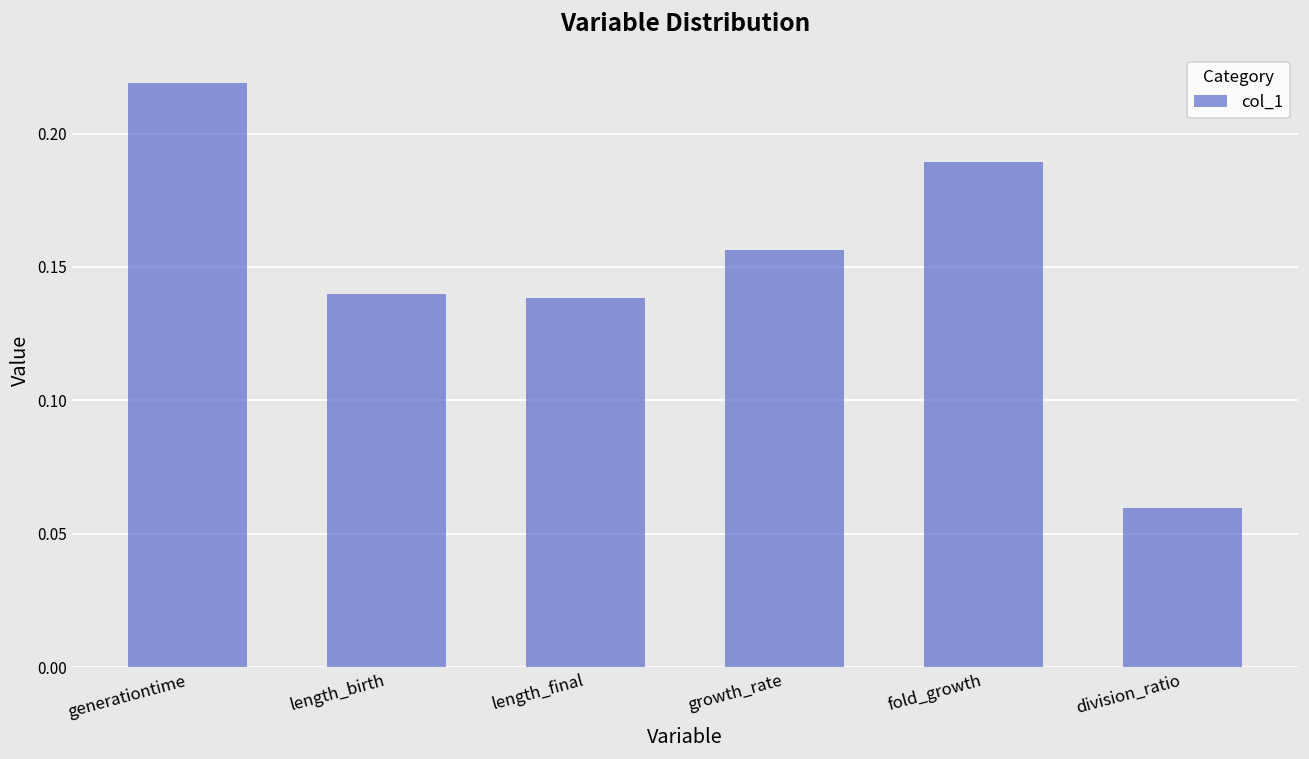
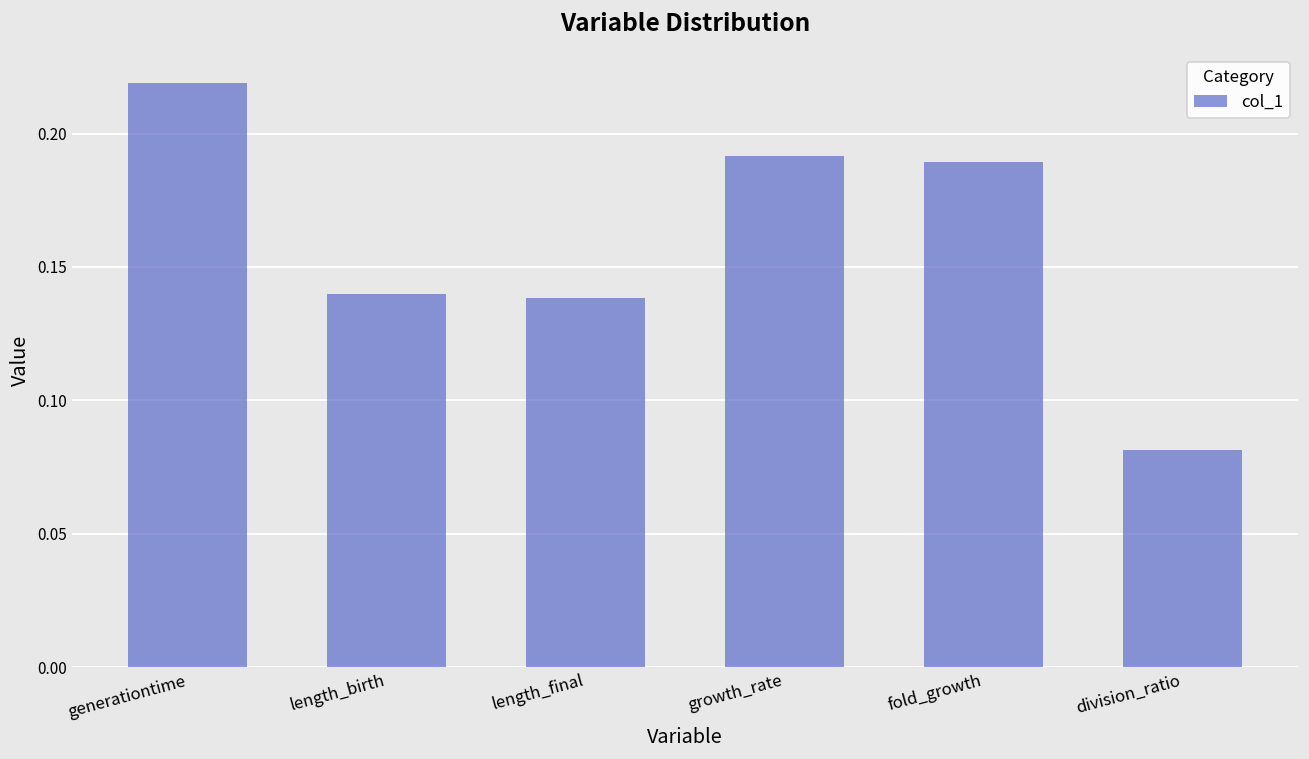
  {
    "generationtime": 0.219,
    "length_birth": 0.140,
    "length_final": 0.138,
-   "growth_rate": 0.157,
+   "growth_rate": 0.192,
    "fold_growth": 0.189,
-   "division_ratio": 0.060
+   "division_ratio": 0.081
  }
